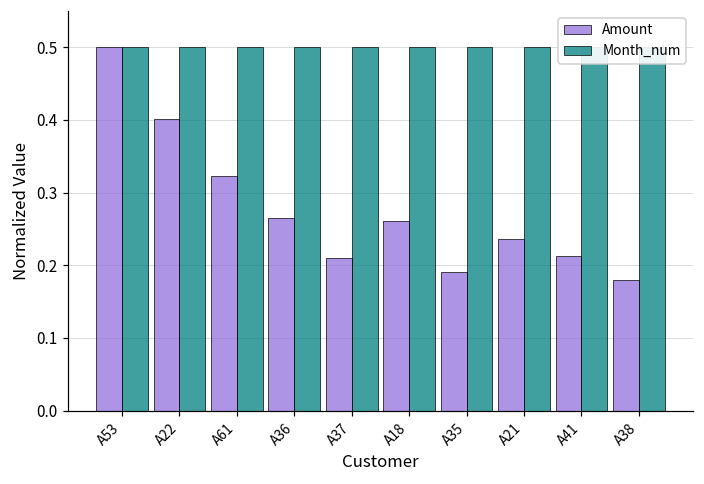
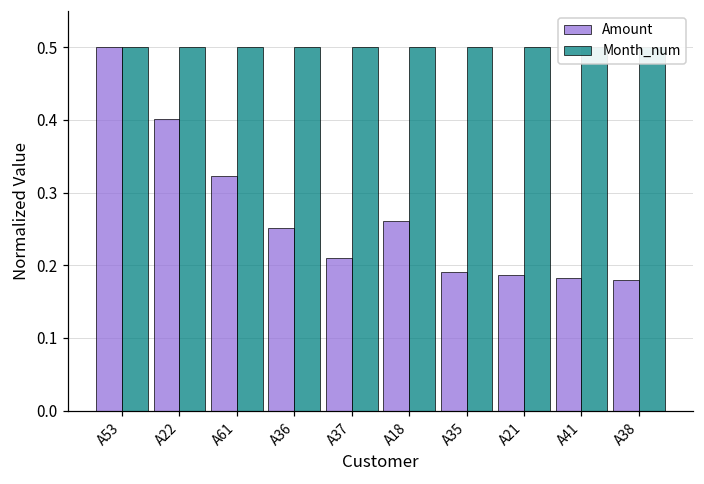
  {
    "Amount": {
      "A53": 0.50,
      "A22": 0.40,
      "A61": 0.32,
-     "A36": 0.27,
+     "A36": 0.25,
      "A37": 0.21,
      "A18": 0.26,
      "A35": 0.19,
-     "A21": 0.24,
-     "A41": 0.21,
+     "A21": 0.19,
+     "A41": 0.18,
      "A38": 0.18
    },
    "Month_num": {
      "A53": 0.50,
      "A22": 0.50,
      "A61": 0.50,
      "A36": 0.50,
      "A37": 0.50,
      "A18": 0.50,
      "A35": 0.50,
      "A21": 0.50
    }
  }
